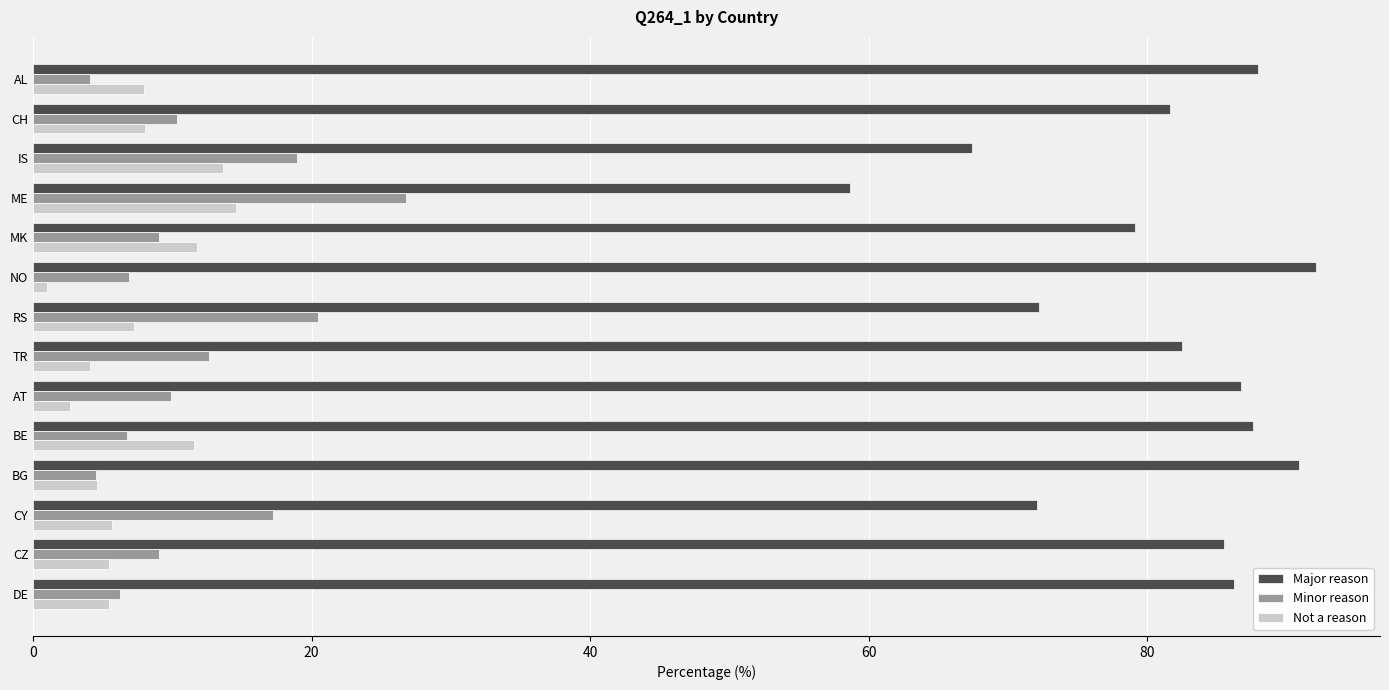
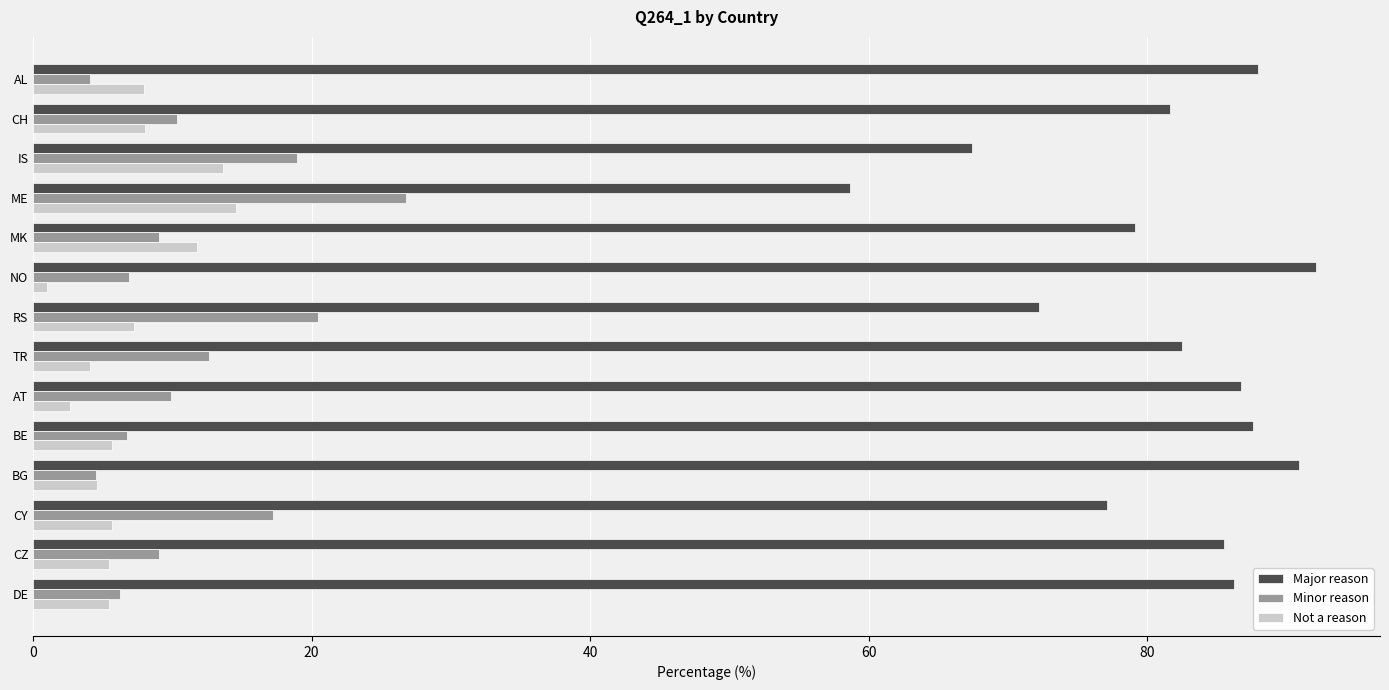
  {
    "Major reason": {
      "AL": 87.9,
      "CH": 81.6,
      "IS": 67.4,
      "ME": 58.7,
      "MK": 79.1,
      "NO": 92.1,
      "RS": 72.3,
      "TR": 82.5,
      "AT": 86.8,
      "BE": 87.6,
      "BG": 90.9,
-     "CY": 72.1,
+     "CY": 77.1,
      "CZ": 85.5,
      "DE": 86.3
    },
    "Minor reason": {
      "AL": 4.1,
      "CH": 10.4,
      "IS": 18.9,
      "ME": 26.8,
      "MK": 9.1,
      "NO": 6.9,
      "RS": 20.5,
      "TR": 12.7,
      "AT": 9.9,
      "BE": 6.7,
      "BG": 4.5,
      "CY": 17.2,
      "CZ": 9.0,
      "DE": 6.3
    },
    "Not a reason": {
      "AL": 8.0,
      "CH": 8.0,
      "IS": 13.7,
      "ME": 14.5,
      "MK": 11.8,
      "NO": 1.0,
      "RS": 7.2,
      "TR": 4.1,
      "AT": 2.6,
-     "BE": 11.6,
+     "BE": 5.7,
      "BG": 4.6,
      "CY": 5.7,
      "CZ": 5.5,
      "DE": 5.5
    }
  }
